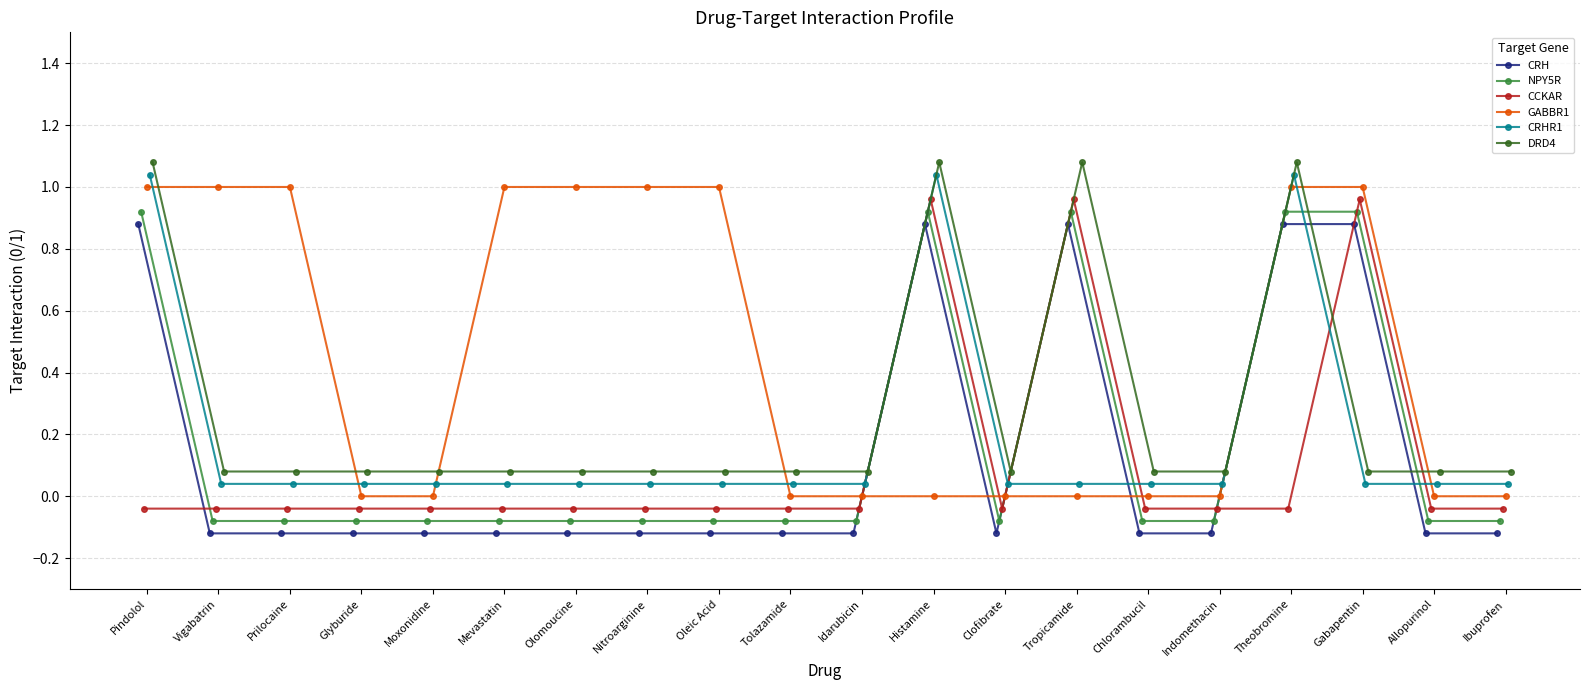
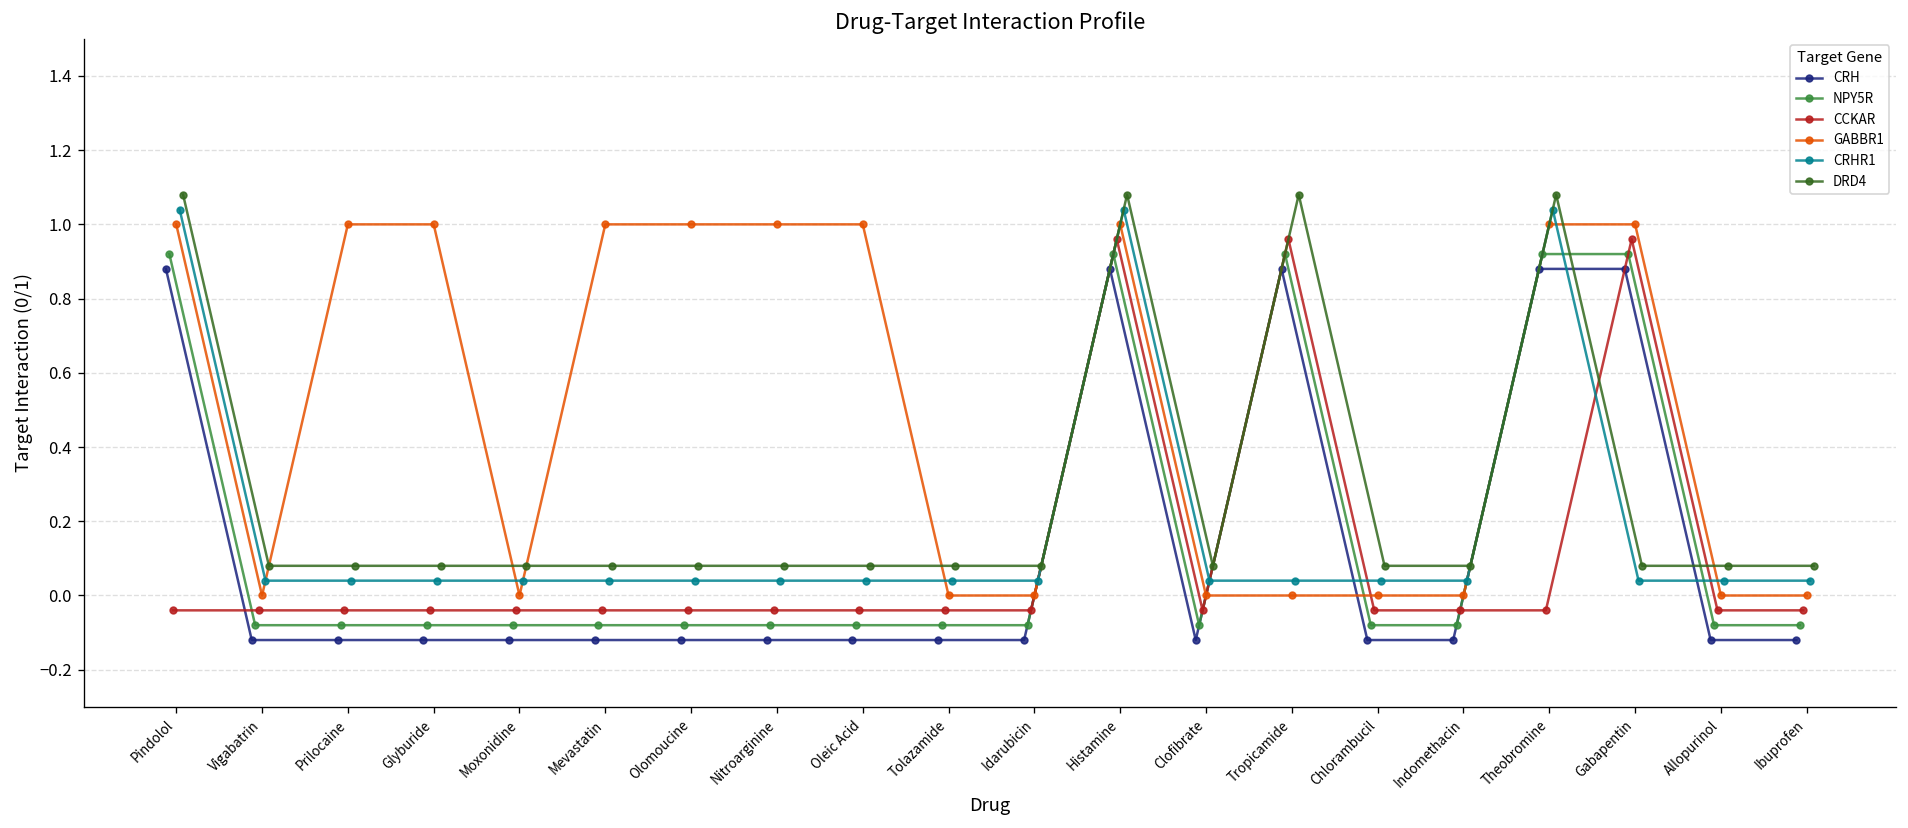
  {
    "GABBR1": {
      "Pindolol": 1,
-     "Vigabatrin": 1,
+     "Vigabatrin": 0,
      "Prilocaine": 1,
-     "Glyburide": 0,
+     "Glyburide": 1,
      "Moxonidine": 0,
      "Mevastatin": 1,
      "Olomoucine": 1,
      "Nitroarginine": 1,
      "Oleic Acid": 1,
      "Tolazamide": 0,
      "Idarubicin": 0,
-     "Histamine": 0,
+     "Histamine": 1,
      "Clofibrate": 0,
      "Tropicamide": 0,
      "Chlorambucil": 0,
      "Indomethacin": 0,
      "Theobromine": 1,
      "Gabapentin": 1,
      "Allopurinol": 0,
      "Ibuprofen": 0
    }
  }
